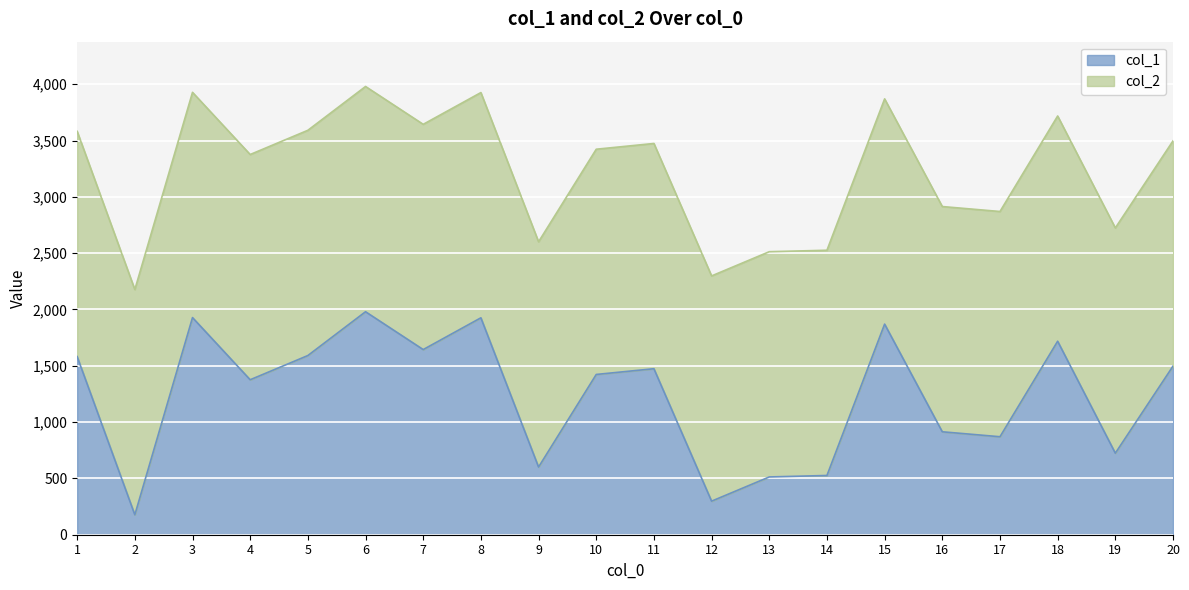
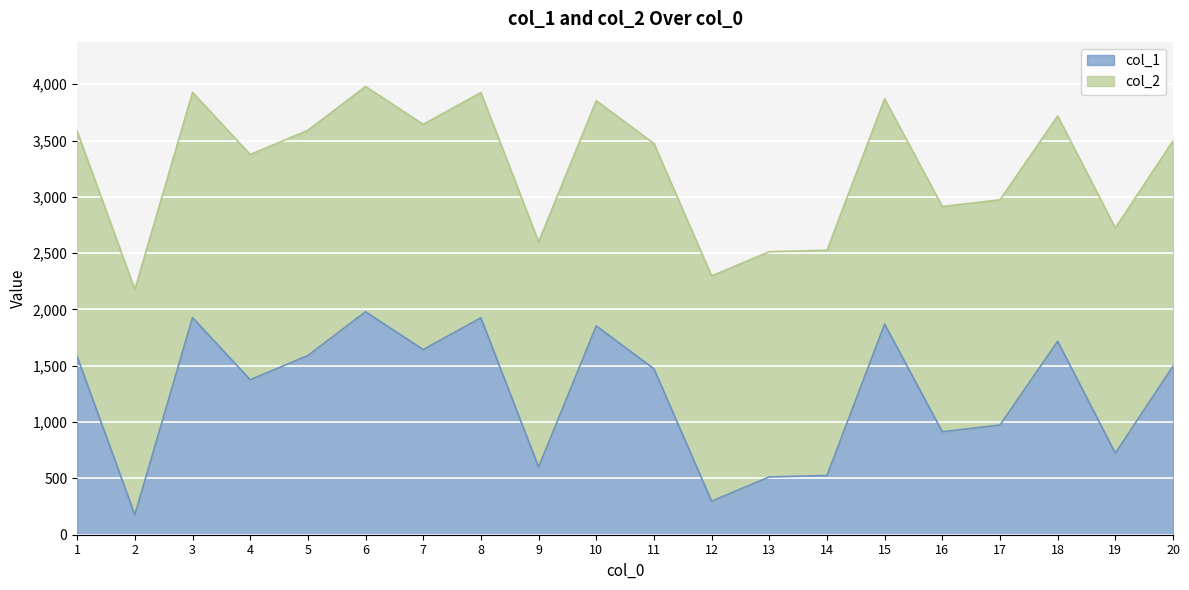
  {
    "col_1": {
      "1": "1,580",
      "2": "180",
      "3": "1,930",
      "4": "1,380",
      "5": "1,590",
      "6": "1,980",
      "7": "1,640",
      "8": "1,930",
      "9": "600",
-     "10": "1,420",
+     "10": "1,850",
      "11": "1,470",
      "12": "300",
      "13": "510",
      "14": "530",
      "15": "1,870",
      "16": "910",
-     "17": "870",
+     "17": "970",
      "18": "1,720",
      "19": "720",
      "20": "1,500"
    },
    "col_2": {
      "1": "2,000",
      "2": "2,000",
      "3": "2,000",
      "4": "2,000",
      "5": "2,000",
      "6": "2,000",
      "7": "2,000",
      "8": "2,000",
      "9": "2,000",
      "10": "2,000",
      "11": "2,000",
      "12": "2,000",
      "13": "2,000",
      "14": "2,000",
      "15": "2,000",
      "16": "2,000",
      "17": "2,000",
      "18": "2,000",
      "19": "2,000",
      "20": "2,000"
    }
  }
